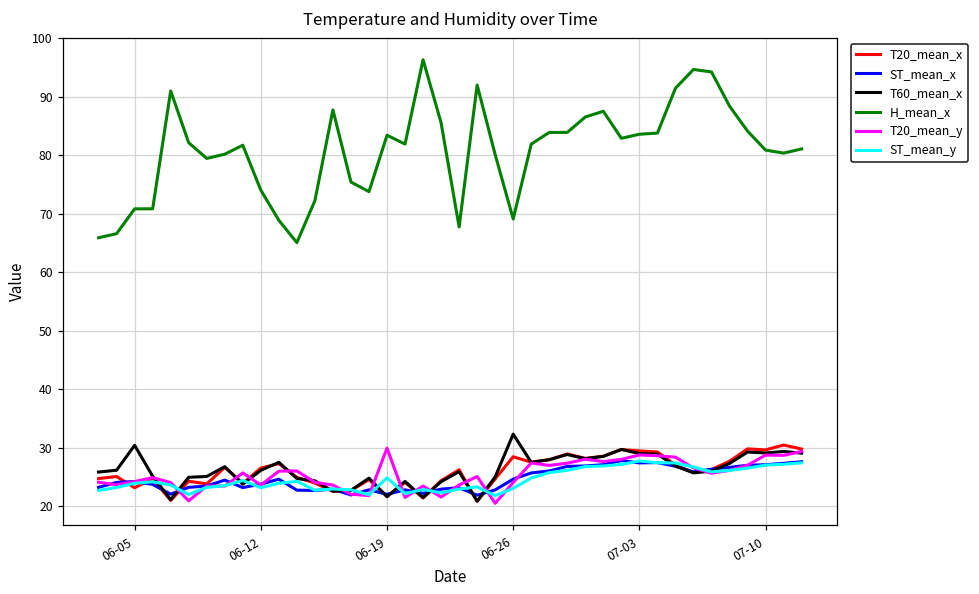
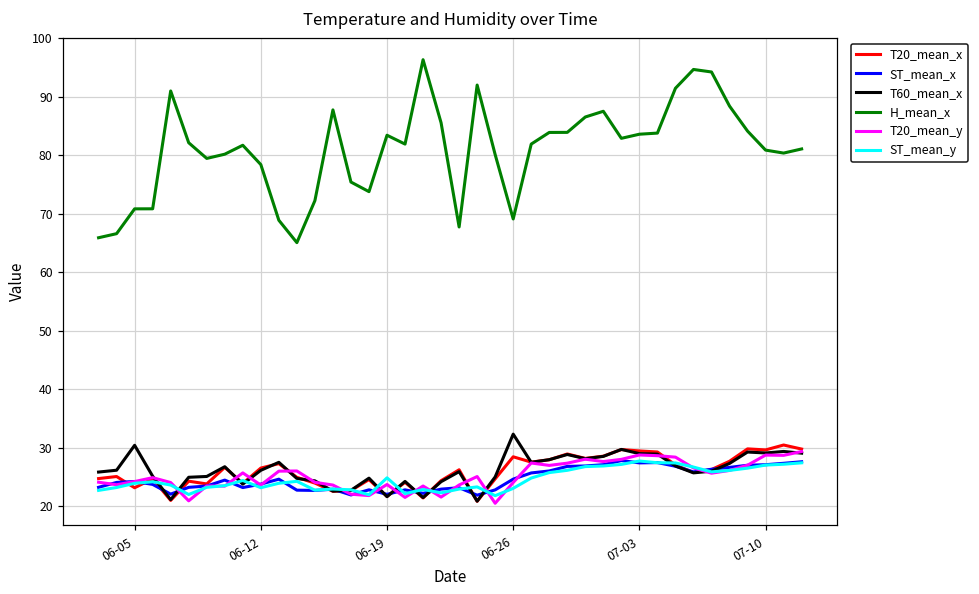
  {
    "T20_mean_x": {
      "06-05": 23,
      "06-26": 28,
      "07-10": 30
    },
    "ST_mean_x": {
      "06-26": 25
    },
    "T60_mean_x": {
      "06-05": 30,
      "06-26": 32
    },
    "H_mean_x": {
      "06-05": 71,
-     "06-12": 74,
+     "06-12": 78,
      "06-19": 83,
      "06-26": 69,
      "07-03": 84,
      "07-10": 81
    },
    "T20_mean_y": {
-     "06-19": 30,
+     "06-19": 24,
      "06-26": 24
    },
    "ST_mean_y": {
      "06-19": 25,
      "06-26": 23
    }
  }
